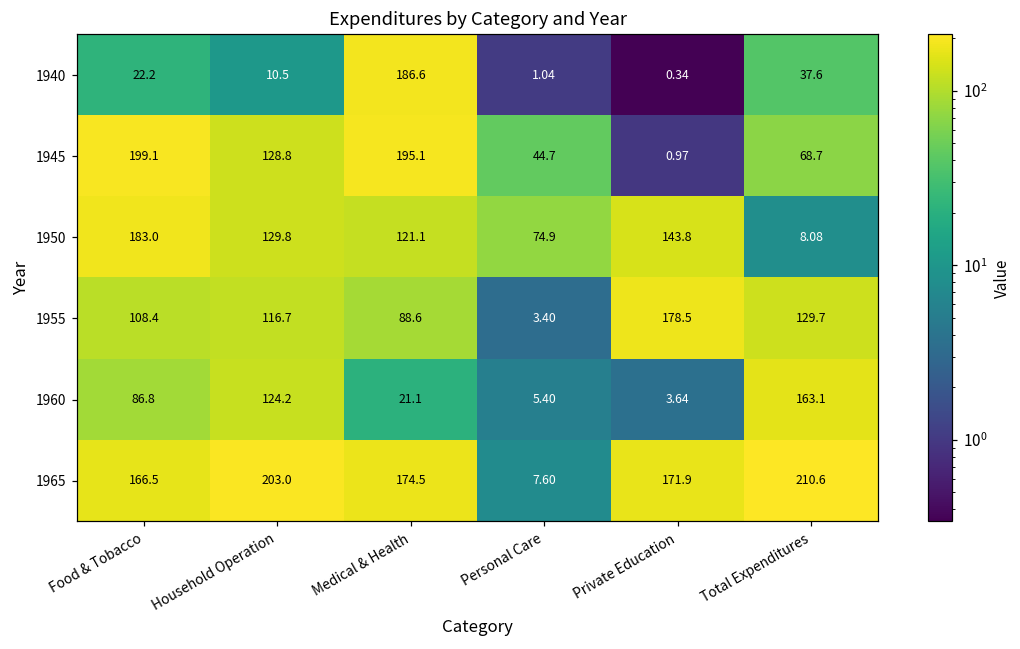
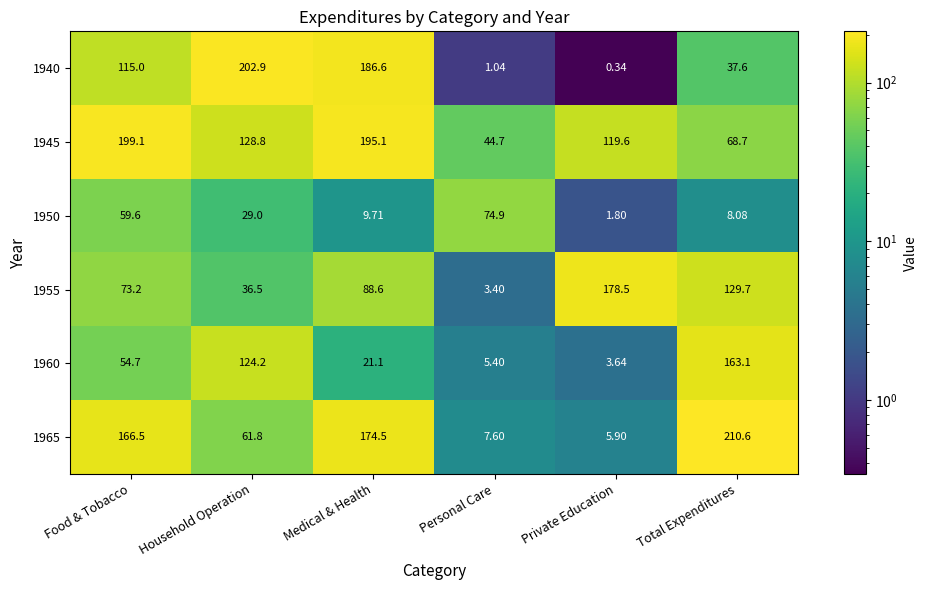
  {
    "1940": {
-     "Food & Tobacco": 22.2,
-     "Household Operation": 10.5,
+     "Food & Tobacco": 115.0,
+     "Household Operation": 202.9,
      "Medical & Health": 186.6,
      "Personal Care": 1.04,
      "Private Education": 0.34,
      "Total Expenditures": 37.6
    },
    "1945": {
      "Food & Tobacco": 199.1,
      "Household Operation": 128.8,
      "Medical & Health": 195.1,
      "Personal Care": 44.7,
-     "Private Education": 0.97,
+     "Private Education": 119.6,
      "Total Expenditures": 68.7
    },
    "1950": {
-     "Food & Tobacco": 183.0,
-     "Household Operation": 129.8,
-     "Medical & Health": 121.1,
+     "Food & Tobacco": 59.6,
+     "Household Operation": 29.0,
+     "Medical & Health": 9.71,
      "Personal Care": 74.9,
-     "Private Education": 143.8,
+     "Private Education": 1.80,
      "Total Expenditures": 8.08
    },
    "1955": {
-     "Food & Tobacco": 108.4,
-     "Household Operation": 116.7,
+     "Food & Tobacco": 73.2,
+     "Household Operation": 36.5,
      "Medical & Health": 88.6,
      "Personal Care": 3.40,
      "Private Education": 178.5,
      "Total Expenditures": 129.7
    },
    "1960": {
-     "Food & Tobacco": 86.8,
+     "Food & Tobacco": 54.7,
      "Household Operation": 124.2,
      "Medical & Health": 21.1,
      "Personal Care": 5.40,
      "Private Education": 3.64,
      "Total Expenditures": 163.1
    },
    "1965": {
      "Food & Tobacco": 166.5,
-     "Household Operation": 203.0,
+     "Household Operation": 61.8,
      "Medical & Health": 174.5,
      "Personal Care": 7.60,
-     "Private Education": 171.9,
+     "Private Education": 5.90,
      "Total Expenditures": 210.6
    }
  }
